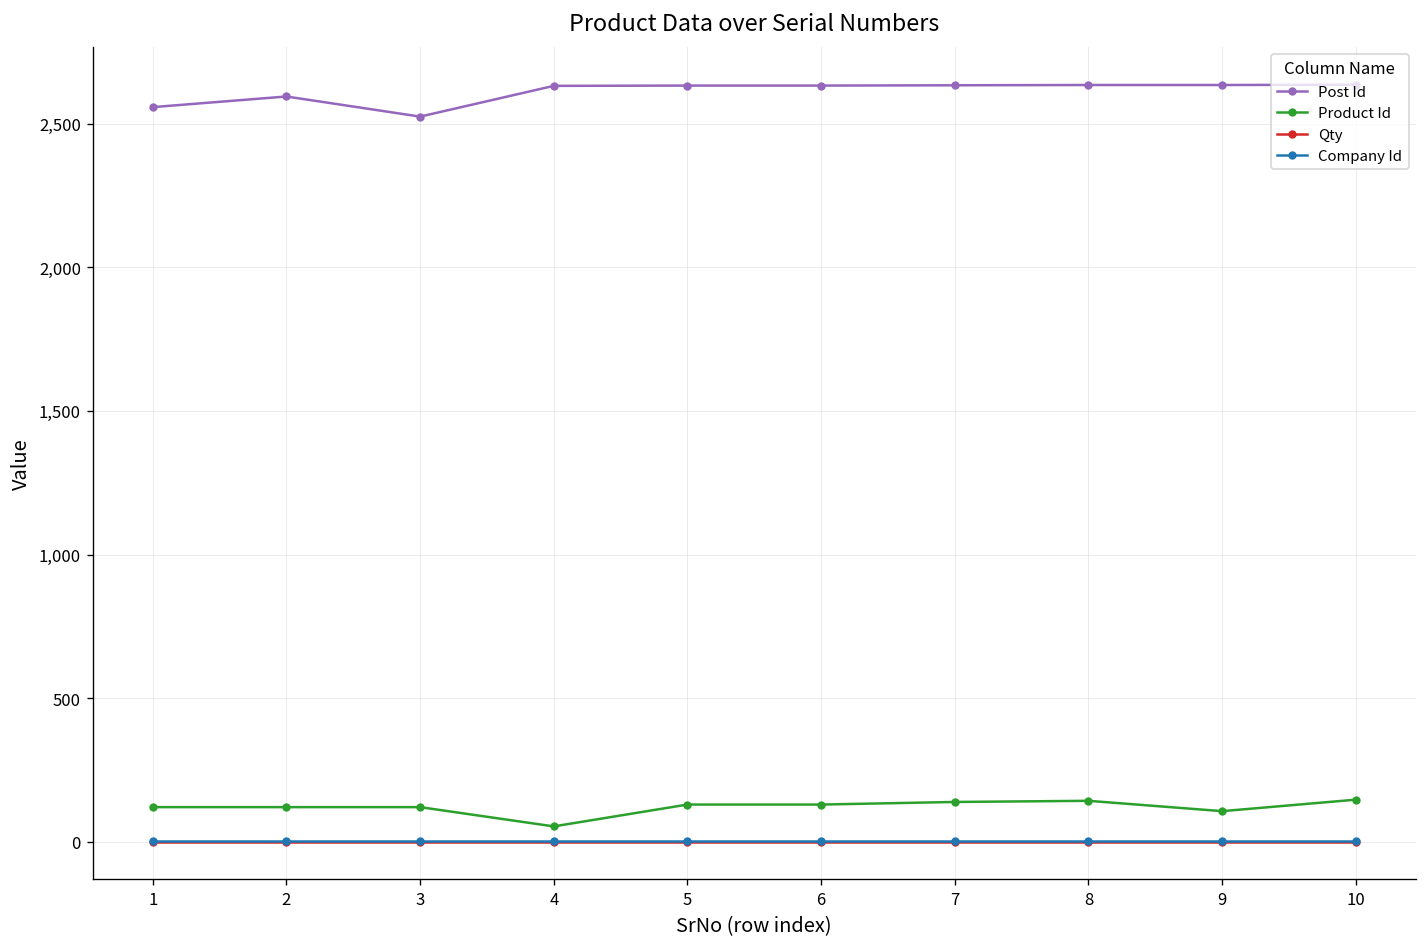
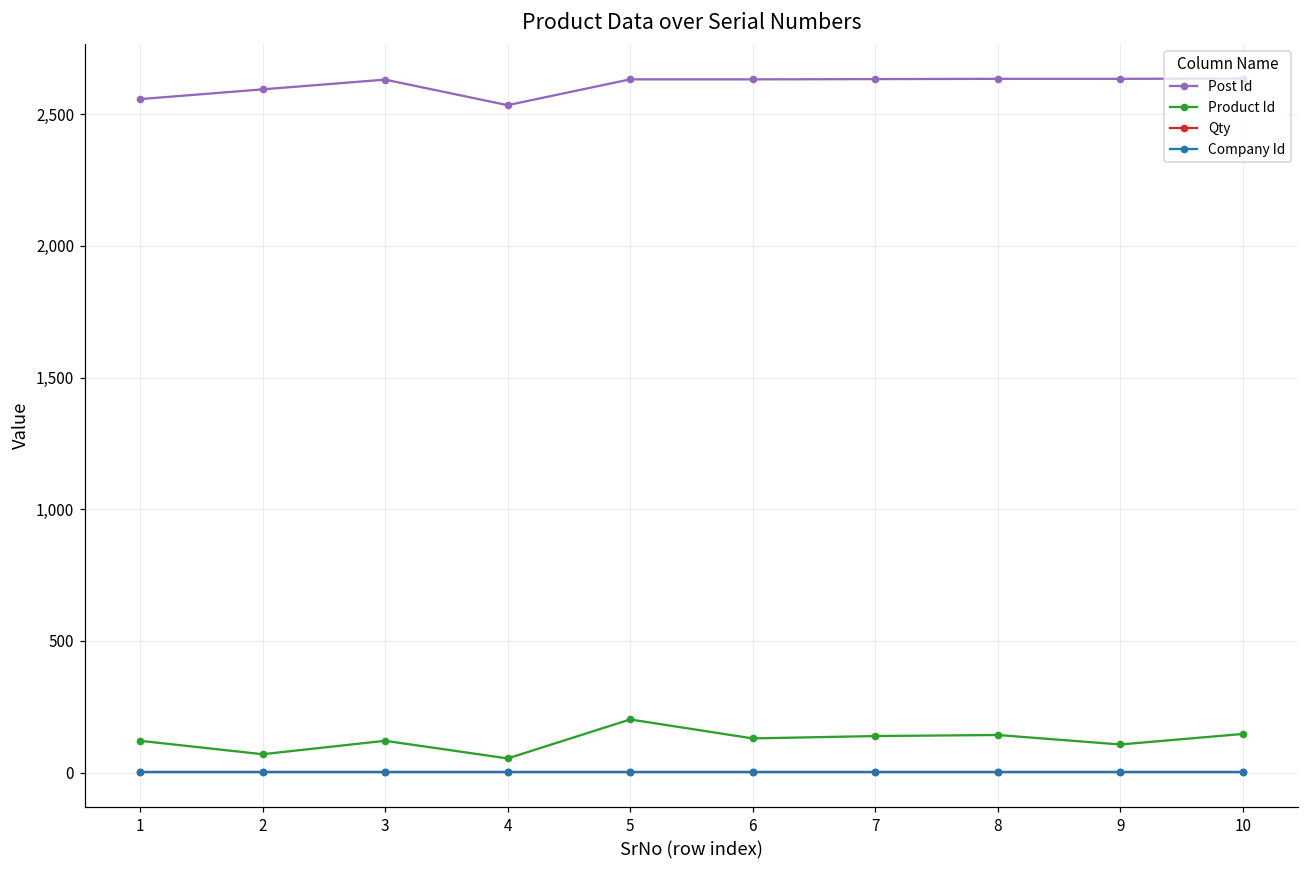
  {
    "Post Id": {
      "1": "2,560",
      "2": "2,590",
-     "3": "2,520",
-     "4": "2,630",
+     "3": "2,630",
+     "4": "2,530",
      "5": "2,630",
      "6": "2,630",
      "7": "2,630",
      "8": "2,630",
      "9": "2,630"
    },
    "Product Id": {
      "1": "120",
-     "2": "120",
+     "2": "70",
      "3": "120",
      "4": "50",
-     "5": "130",
+     "5": "200",
      "6": "130",
      "7": "140",
      "8": "140",
      "9": "110",
      "10": "150"
    },
    "Company Id": {
      "1": "0",
      "2": "0",
      "3": "0",
      "4": "0",
      "5": "0",
      "6": "0",
      "7": "0",
      "8": "0",
      "9": "0",
      "10": "0"
    }
  }
